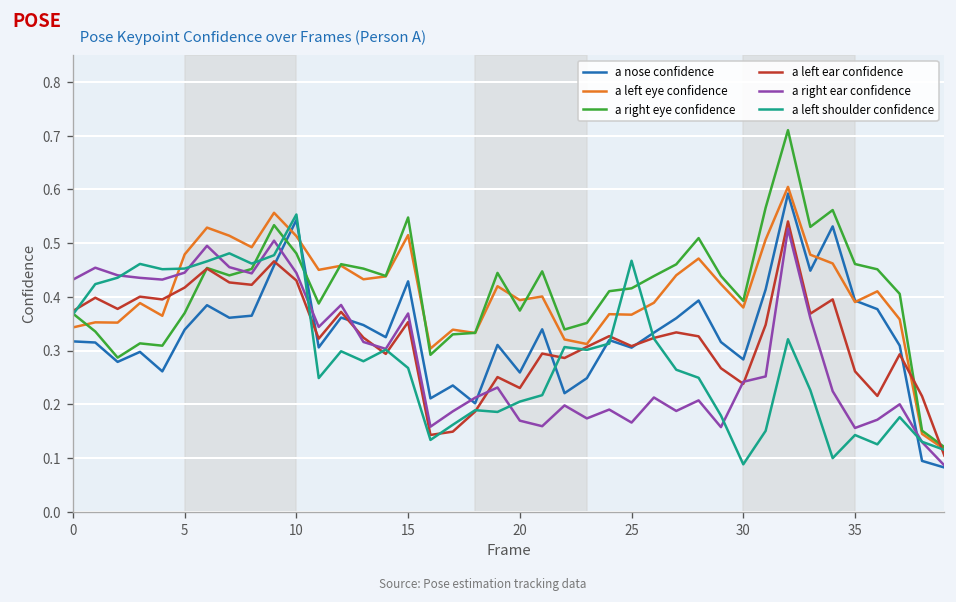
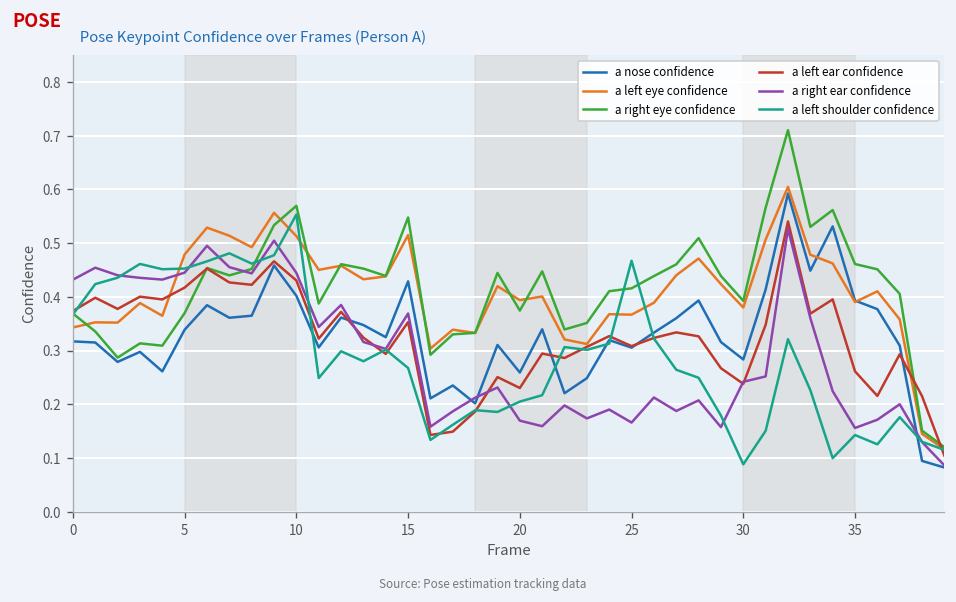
  {
    "a nose confidence": {
      "0": 0.32,
      "5": 0.34,
-     "10": 0.54,
+     "10": 0.40,
      "15": 0.43,
      "20": 0.26,
      "30": 0.28
    },
    "a left eye confidence": {
      "0": 0.34,
      "5": 0.48,
      "10": 0.51,
      "15": 0.52,
      "20": 0.39,
      "25": 0.37,
      "30": 0.38
    },
    "a right eye confidence": {
      "5": 0.37,
-     "10": 0.48,
+     "10": 0.57,
      "15": 0.55,
      "20": 0.37,
      "25": 0.42,
      "30": 0.39,
      "35": 0.46
    },
    "a left ear confidence": {
      "5": 0.42,
      "10": 0.43,
      "15": 0.35,
      "20": 0.23,
      "35": 0.26
    },
    "a right ear confidence": {
      "0": 0.43,
      "5": 0.45,
      "10": 0.44,
      "15": 0.37,
      "20": 0.17,
      "25": 0.17,
      "35": 0.16
    },
    "a left shoulder confidence": {
      "5": 0.45,
      "10": 0.55,
      "15": 0.27,
      "20": 0.21,
      "25": 0.47,
      "30": 0.09,
      "35": 0.14
    }
  }
